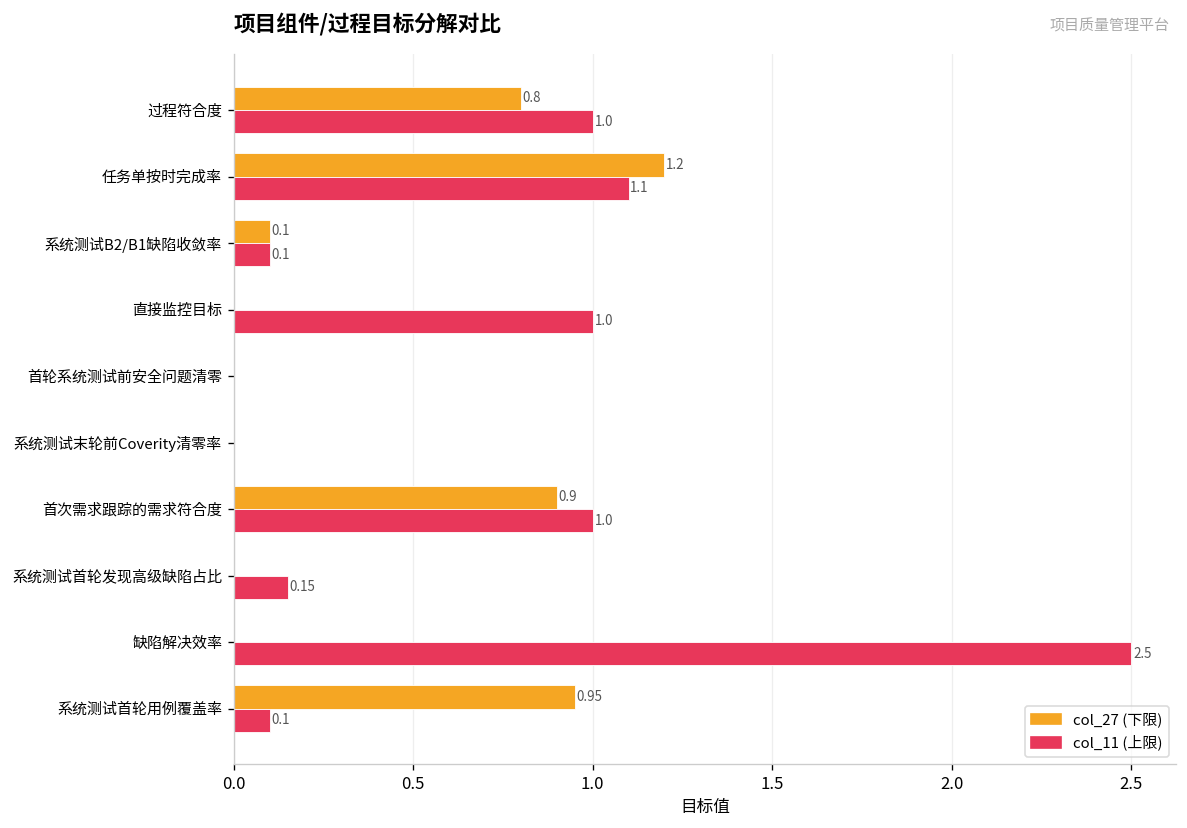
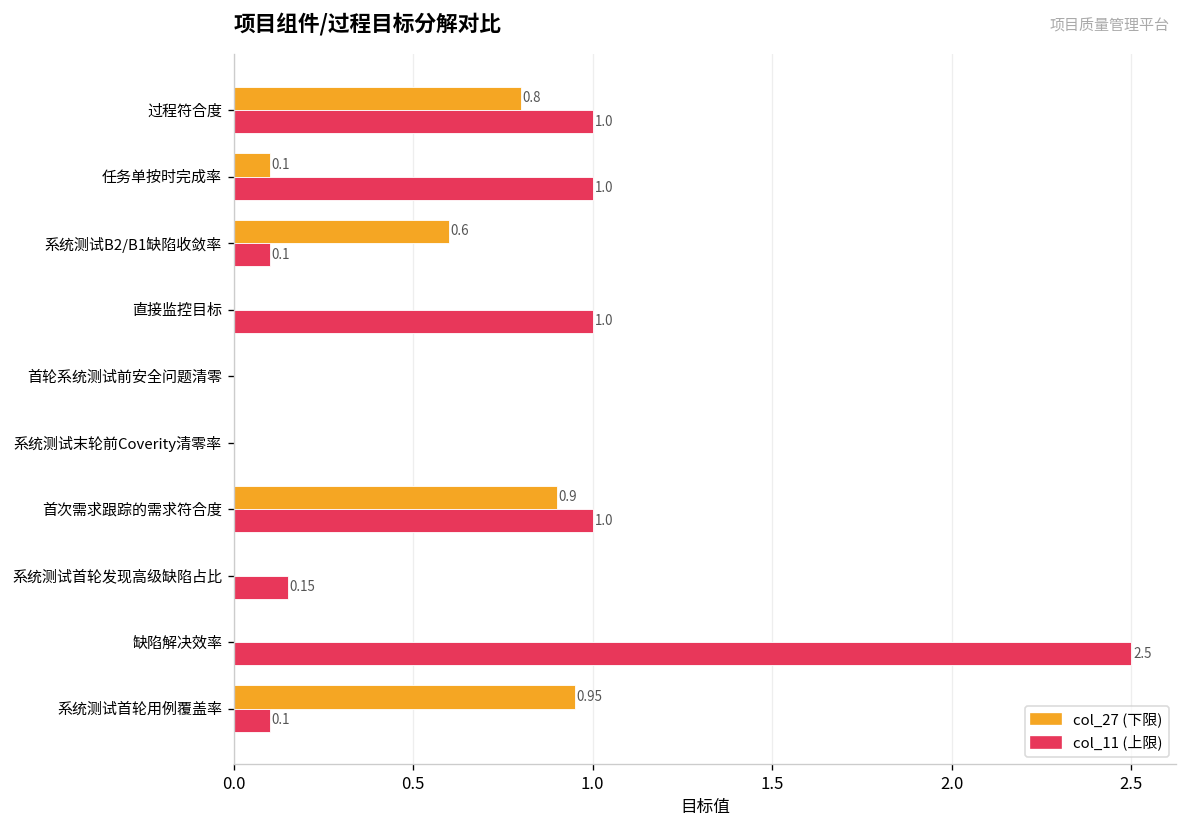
  {
    "col_27 (下限)": {
      "过程符合度": 0.8,
-     "任务单按时完成率": 1.2,
-     "系统测试B2/B1缺陷收敛率": 0.1,
+     "任务单按时完成率": 0.1,
+     "系统测试B2/B1缺陷收敛率": 0.6,
      "首次需求跟踪的需求符合度": 0.9,
      "系统测试首轮用例覆盖率": 0.95
    },
    "col_11 (上限)": {
      "过程符合度": 1.0,
-     "任务单按时完成率": 1.1,
+     "任务单按时完成率": 1.0,
      "系统测试B2/B1缺陷收敛率": 0.1,
      "直接监控目标": 1.0,
      "首次需求跟踪的需求符合度": 1.0,
      "系统测试首轮发现高级缺陷占比": 0.15,
      "缺陷解决效率": 2.5,
      "系统测试首轮用例覆盖率": 0.1
    }
  }
